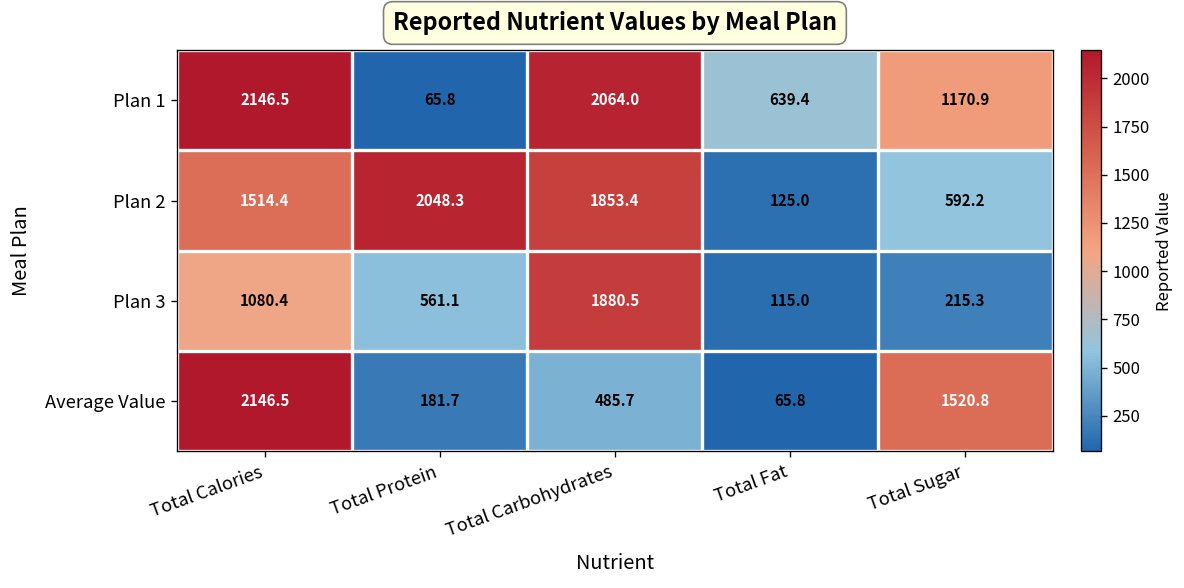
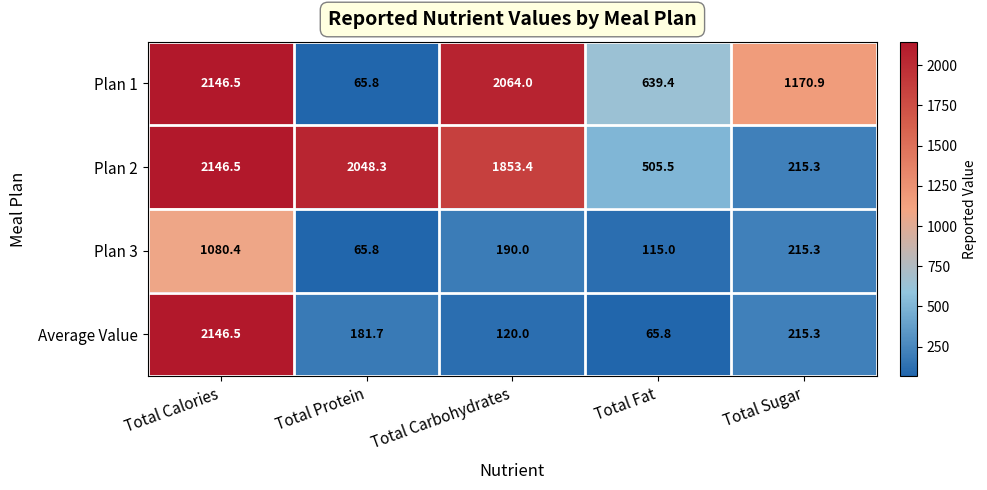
  {
    "Plan 1": {
      "Total Calories": 2146.5,
      "Total Protein": 65.8,
      "Total Carbohydrates": 2064.0,
      "Total Fat": 639.4,
      "Total Sugar": 1170.9
    },
    "Plan 2": {
-     "Total Calories": 1514.4,
+     "Total Calories": 2146.5,
      "Total Protein": 2048.3,
      "Total Carbohydrates": 1853.4,
-     "Total Fat": 125.0,
-     "Total Sugar": 592.2
+     "Total Fat": 505.5,
+     "Total Sugar": 215.3
    },
    "Plan 3": {
      "Total Calories": 1080.4,
-     "Total Protein": 561.1,
-     "Total Carbohydrates": 1880.5,
+     "Total Protein": 65.8,
+     "Total Carbohydrates": 190.0,
      "Total Fat": 115.0,
      "Total Sugar": 215.3
    },
    "Average Value": {
      "Total Calories": 2146.5,
      "Total Protein": 181.7,
-     "Total Carbohydrates": 485.7,
+     "Total Carbohydrates": 120.0,
      "Total Fat": 65.8,
-     "Total Sugar": 1520.8
+     "Total Sugar": 215.3
    }
  }
